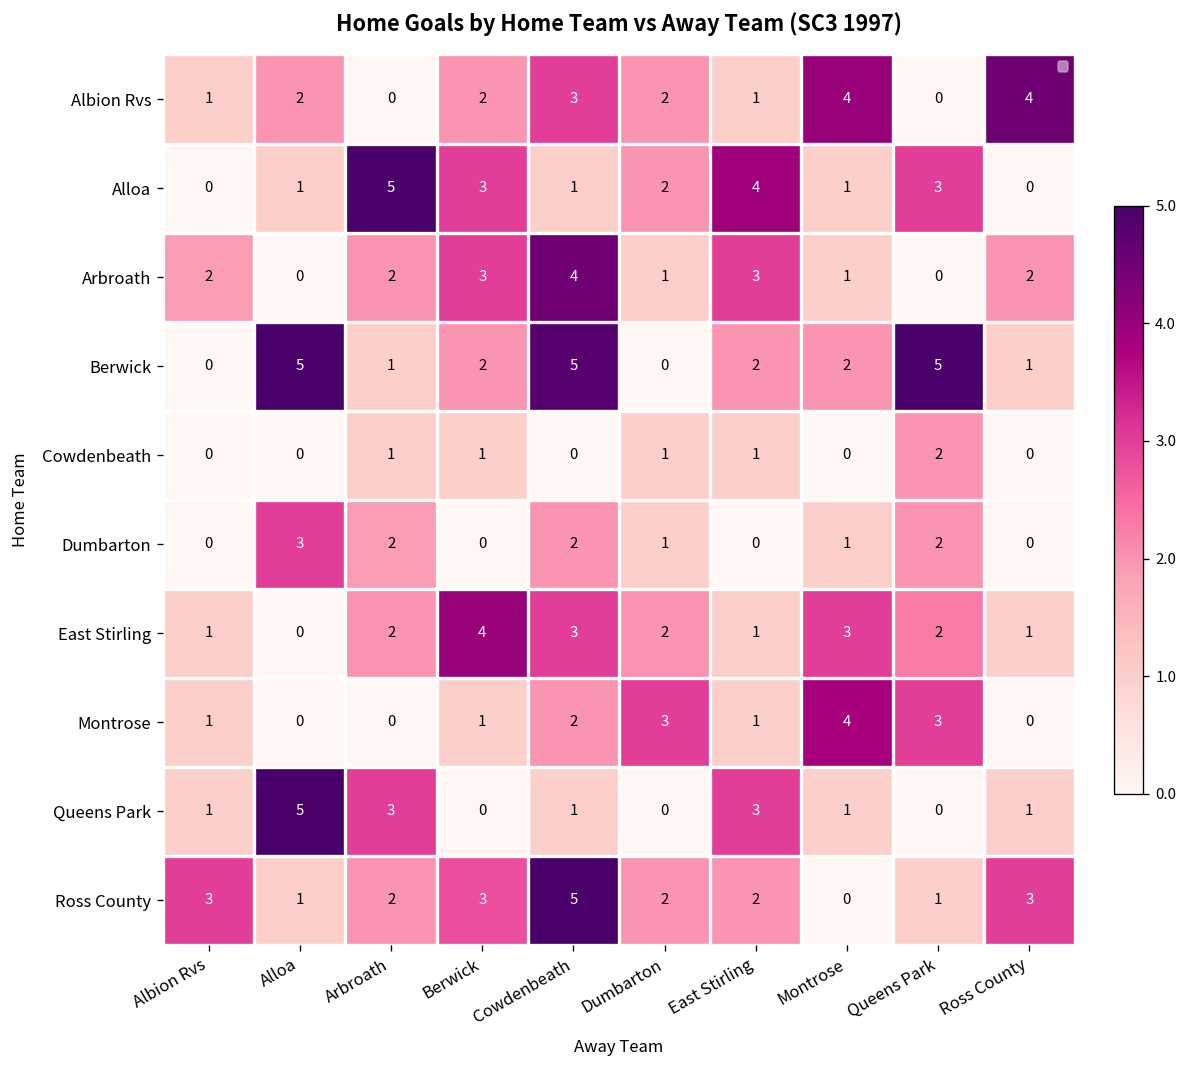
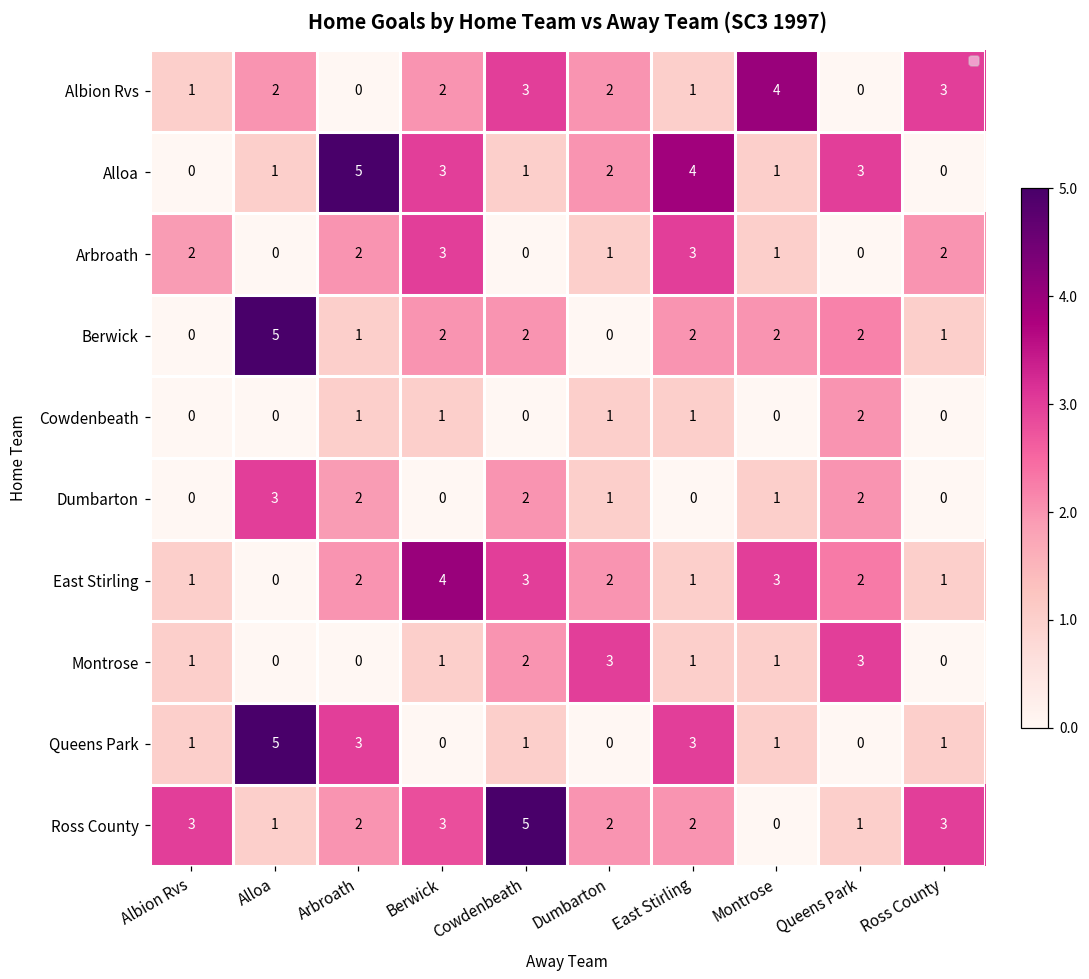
  {
    "Albion Rvs": {
      "Albion Rvs": 1,
      "Alloa": 2,
      "Arbroath": 0,
      "Berwick": 2,
      "Cowdenbeath": 3,
      "Dumbarton": 2,
      "East Stirling": 1,
      "Montrose": 4,
      "Queens Park": 0,
-     "Ross County": 4
+     "Ross County": 3
    },
    "Alloa": {
      "Albion Rvs": 0,
      "Alloa": 1,
      "Arbroath": 5,
      "Berwick": 3,
      "Cowdenbeath": 1,
      "Dumbarton": 2,
      "East Stirling": 4,
      "Montrose": 1,
      "Queens Park": 3,
      "Ross County": 0
    },
    "Arbroath": {
      "Albion Rvs": 2,
      "Alloa": 0,
      "Arbroath": 2,
      "Berwick": 3,
-     "Cowdenbeath": 4,
+     "Cowdenbeath": 0,
      "Dumbarton": 1,
      "East Stirling": 3,
      "Montrose": 1,
      "Queens Park": 0,
      "Ross County": 2
    },
    "Berwick": {
      "Albion Rvs": 0,
      "Alloa": 5,
      "Arbroath": 1,
      "Berwick": 2,
-     "Cowdenbeath": 5,
+     "Cowdenbeath": 2,
      "Dumbarton": 0,
      "East Stirling": 2,
      "Montrose": 2,
-     "Queens Park": 5,
+     "Queens Park": 2,
      "Ross County": 1
    },
    "Cowdenbeath": {
      "Albion Rvs": 0,
      "Alloa": 0,
      "Arbroath": 1,
      "Berwick": 1,
      "Cowdenbeath": 0,
      "Dumbarton": 1,
      "East Stirling": 1,
      "Montrose": 0,
      "Queens Park": 2,
      "Ross County": 0
    },
    "Dumbarton": {
      "Albion Rvs": 0,
      "Alloa": 3,
      "Arbroath": 2,
      "Berwick": 0,
      "Cowdenbeath": 2,
      "Dumbarton": 1,
      "East Stirling": 0,
      "Montrose": 1,
      "Queens Park": 2,
      "Ross County": 0
    },
    "East Stirling": {
      "Albion Rvs": 1,
      "Alloa": 0,
      "Arbroath": 2,
      "Berwick": 4,
      "Cowdenbeath": 3,
      "Dumbarton": 2,
      "East Stirling": 1,
      "Montrose": 3,
      "Queens Park": 2,
      "Ross County": 1
    },
    "Montrose": {
      "Albion Rvs": 1,
      "Alloa": 0,
      "Arbroath": 0,
      "Berwick": 1,
      "Cowdenbeath": 2,
      "Dumbarton": 3,
      "East Stirling": 1,
-     "Montrose": 4,
+     "Montrose": 1,
      "Queens Park": 3,
      "Ross County": 0
    },
    "Queens Park": {
      "Albion Rvs": 1,
      "Alloa": 5,
      "Arbroath": 3,
      "Berwick": 0,
      "Cowdenbeath": 1,
      "Dumbarton": 0,
      "East Stirling": 3,
      "Montrose": 1,
      "Queens Park": 0,
      "Ross County": 1
    },
    "Ross County": {
      "Albion Rvs": 3,
      "Alloa": 1,
      "Arbroath": 2,
      "Berwick": 3,
      "Cowdenbeath": 5,
      "Dumbarton": 2,
      "East Stirling": 2,
      "Montrose": 0,
      "Queens Park": 1,
      "Ross County": 3
    }
  }
